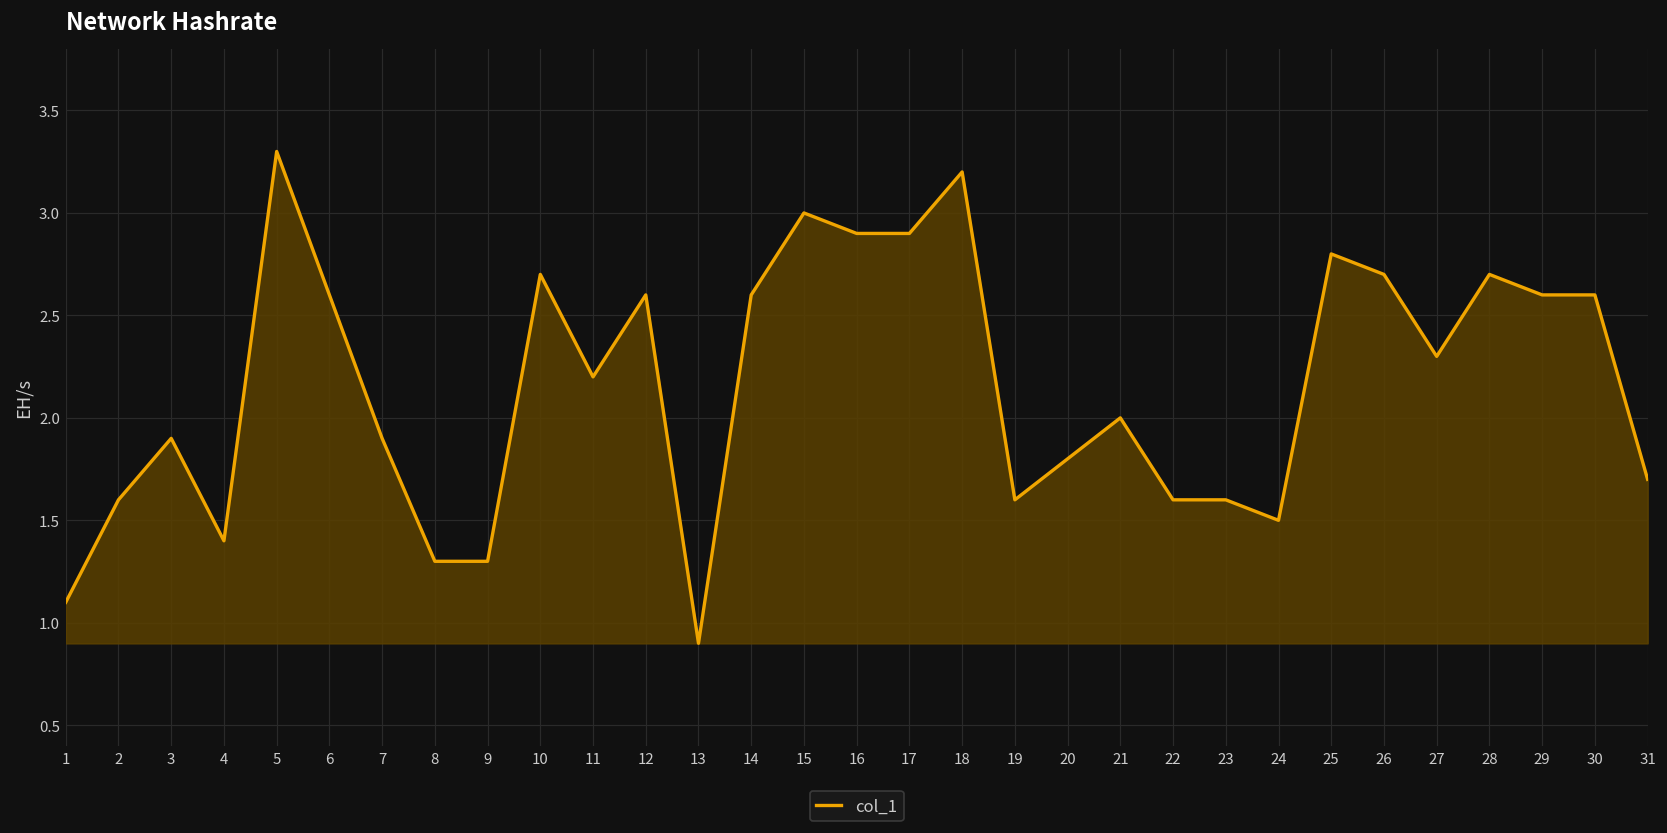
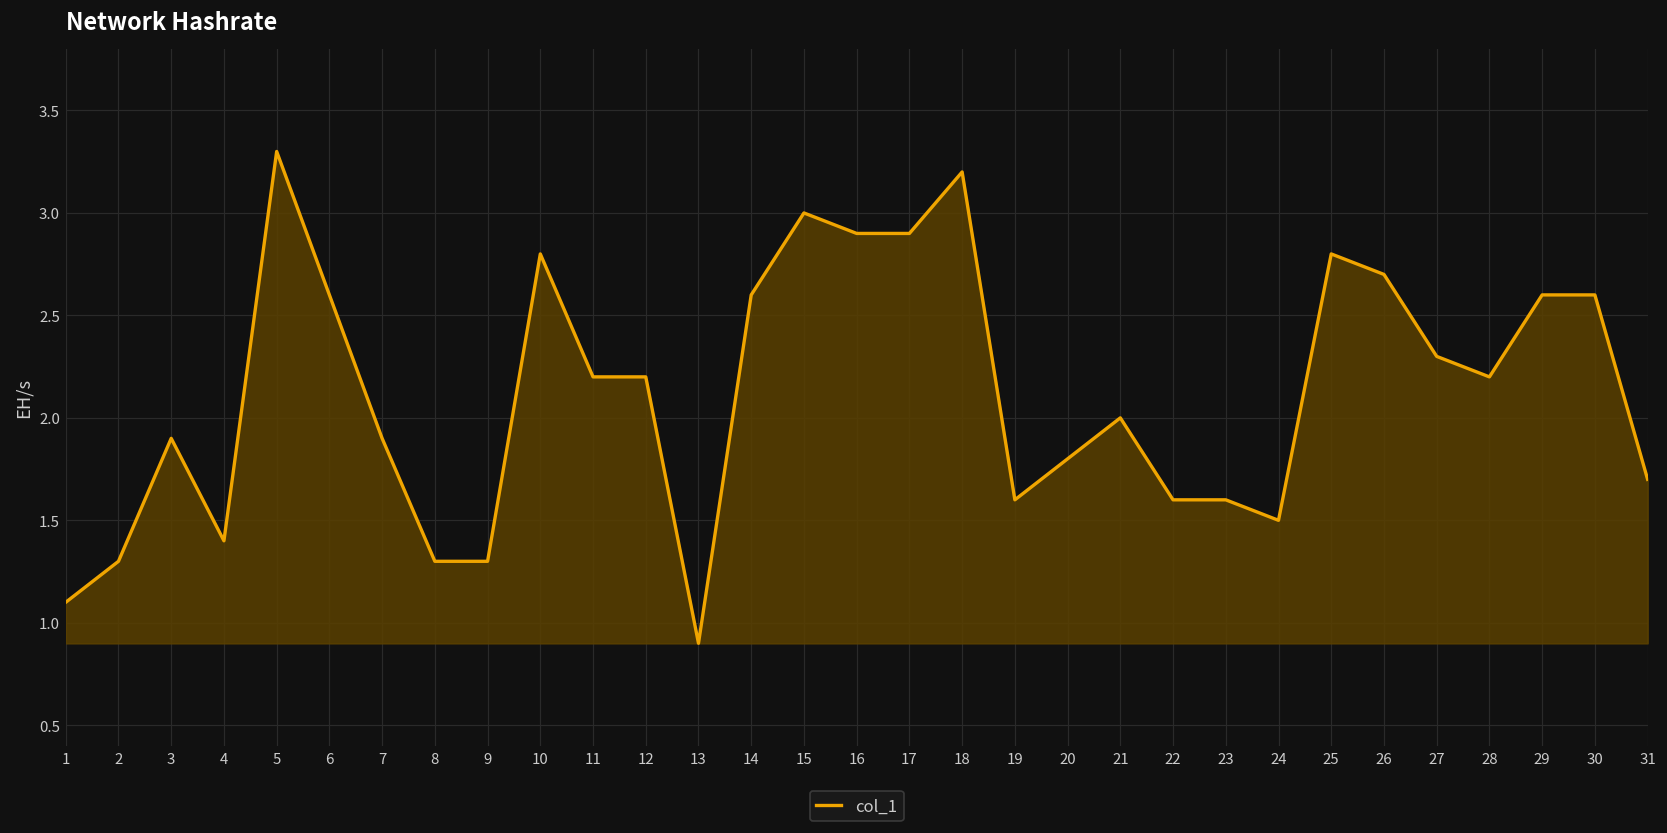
  {
    "1": 1.1,
-   "2": 1.6,
+   "2": 1.3,
    "3": 1.9,
    "4": 1.4,
    "5": 3.3,
    "6": 2.6,
    "7": 1.9,
    "8": 1.3,
    "9": 1.3,
-   "10": 2.7,
+   "10": 2.8,
    "11": 2.2,
-   "12": 2.6,
+   "12": 2.2,
    "13": 0.9,
    "14": 2.6,
    "15": 3.0,
    "16": 2.9,
    "17": 2.9,
    "18": 3.2,
    "19": 1.6,
    "20": 1.8,
    "21": 2.0,
    "22": 1.6,
    "23": 1.6,
    "24": 1.5,
    "25": 2.8,
    "26": 2.7,
    "27": 2.3,
-   "28": 2.7,
+   "28": 2.2,
    "29": 2.6,
    "30": 2.6,
    "31": 1.7
  }
